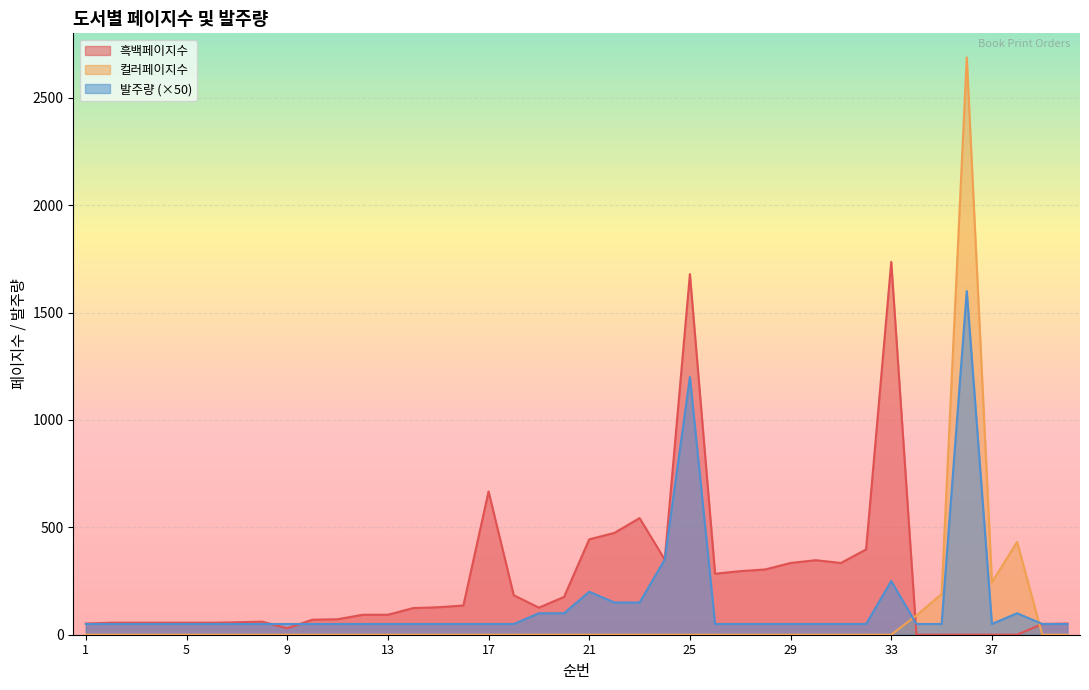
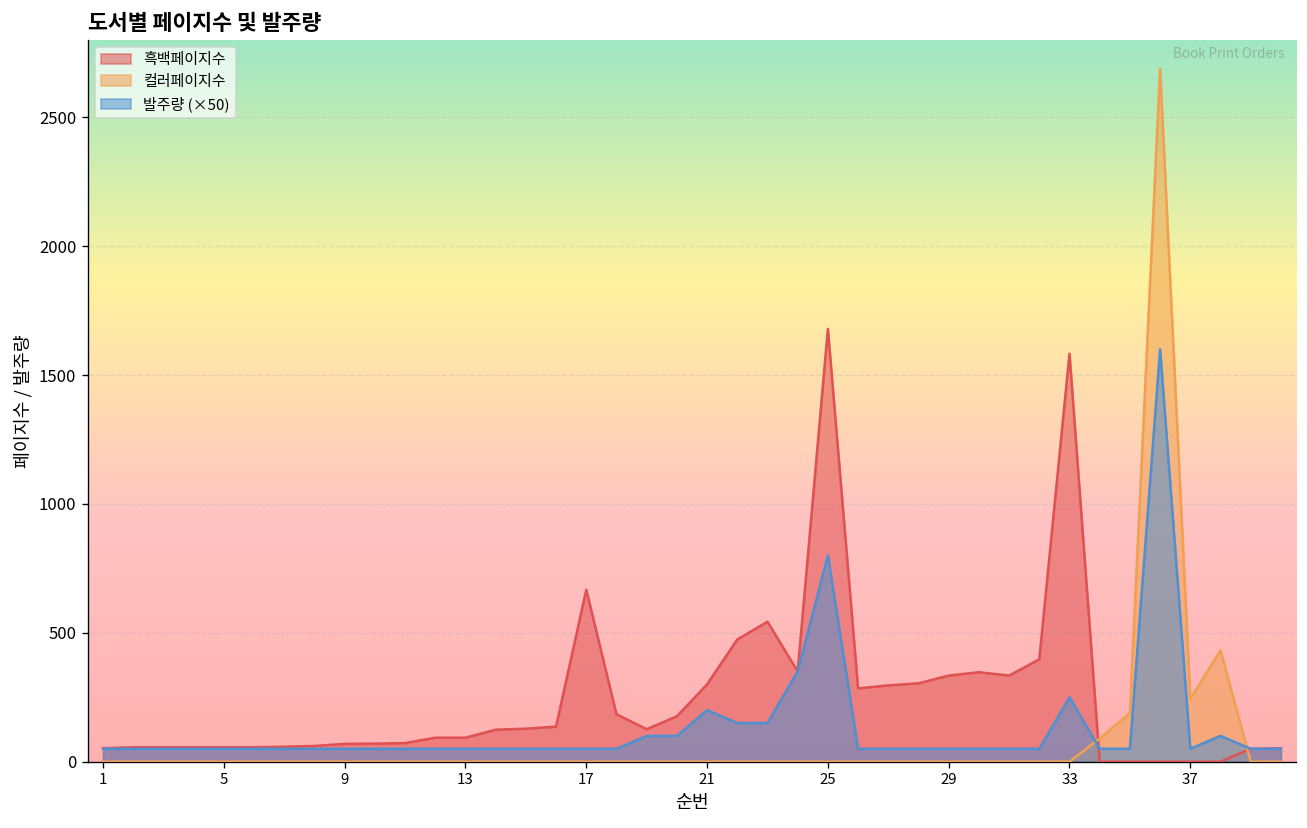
  {
    "흑백페이지수": {
-     "9": 30,
+     "9": 70,
      "13": 90,
      "17": 670,
-     "21": 440,
+     "21": 300,
      "25": 1680,
      "29": 330,
-     "33": 1740,
+     "33": 1580,
      "37": 0
    },
    "컬러페이지수": {
      "1": 0,
      "5": 0,
      "9": 0,
      "13": 0,
      "17": 0,
      "21": 0,
      "25": 0,
      "29": 0,
      "33": 0,
      "37": 240
    },
    "발주량 (×50)": {
      "9": 50,
      "13": 50,
      "17": 50,
      "21": 200,
-     "25": 1200,
+     "25": 800,
      "29": 50,
      "33": 250,
      "37": 50
    }
  }
